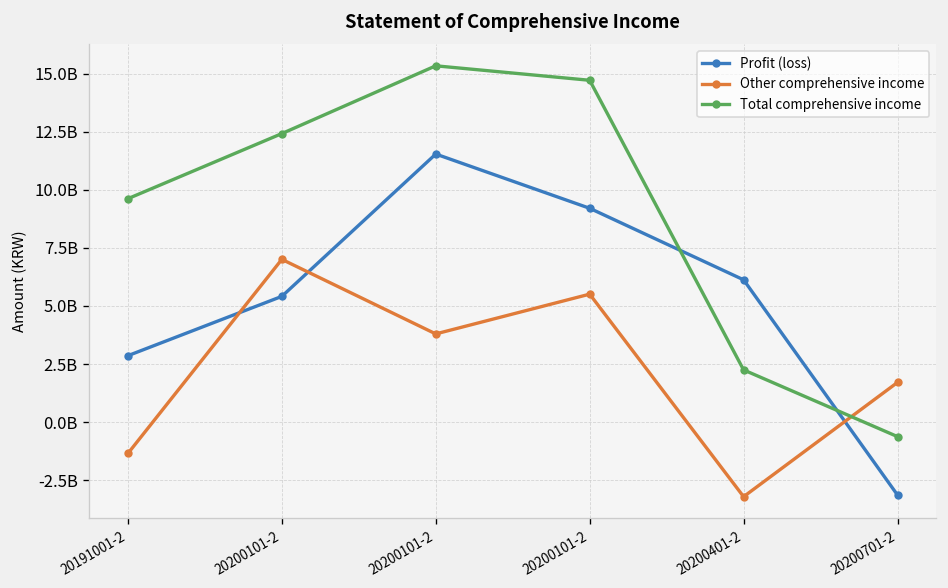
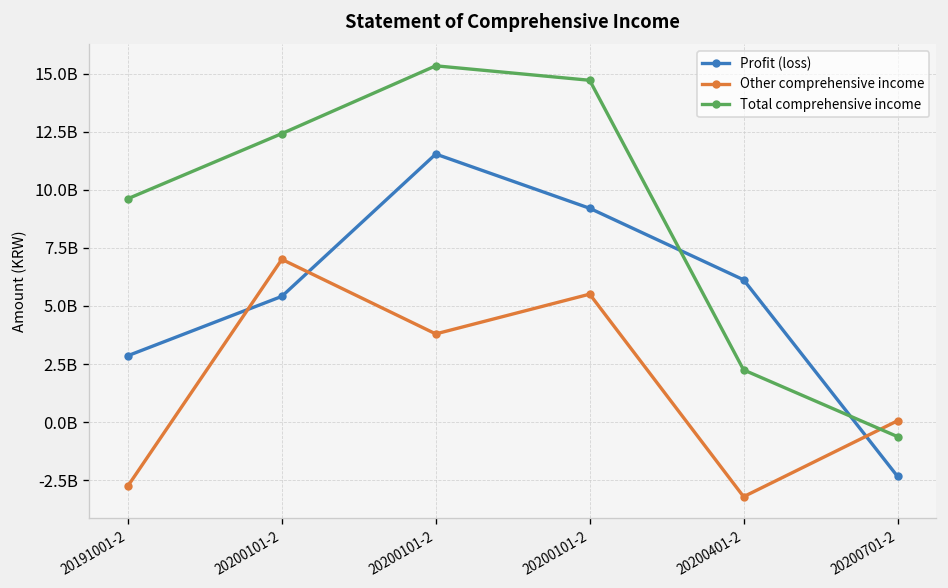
  {
    "Profit (loss)": {
      "20191001-2": 2900000000,
      "20200401-2": 6100000000,
-     "20200701-2": -3100000000
+     "20200701-2": -2300000000
    },
    "Other comprehensive income": {
-     "20191001-2": -1300000000,
+     "20191001-2": -2700000000,
      "20200401-2": -3200000000,
-     "20200701-2": 1700000000
+     "20200701-2": 100000000
    },
    "Total comprehensive income": {
      "20191001-2": 9600000000,
      "20200401-2": 2200000000,
      "20200701-2": -600000000
    }
  }
